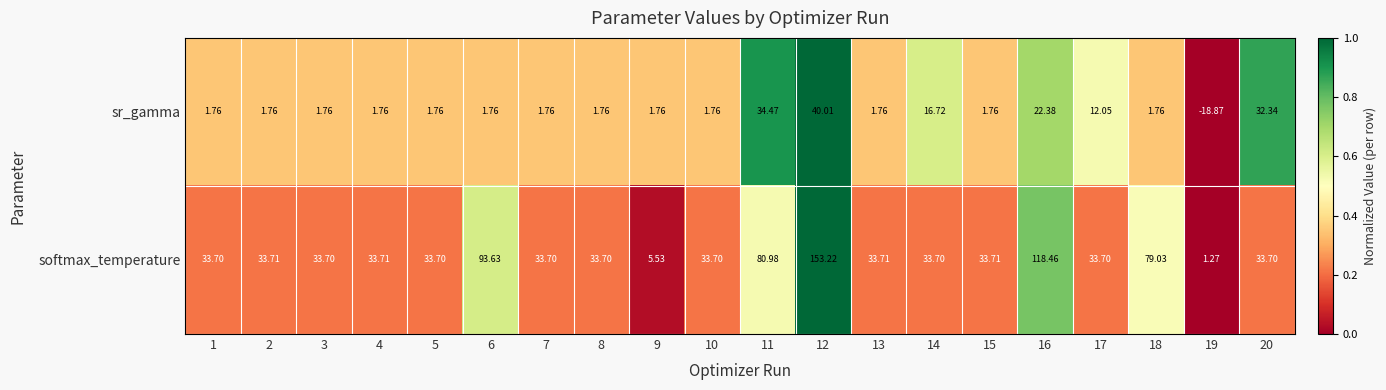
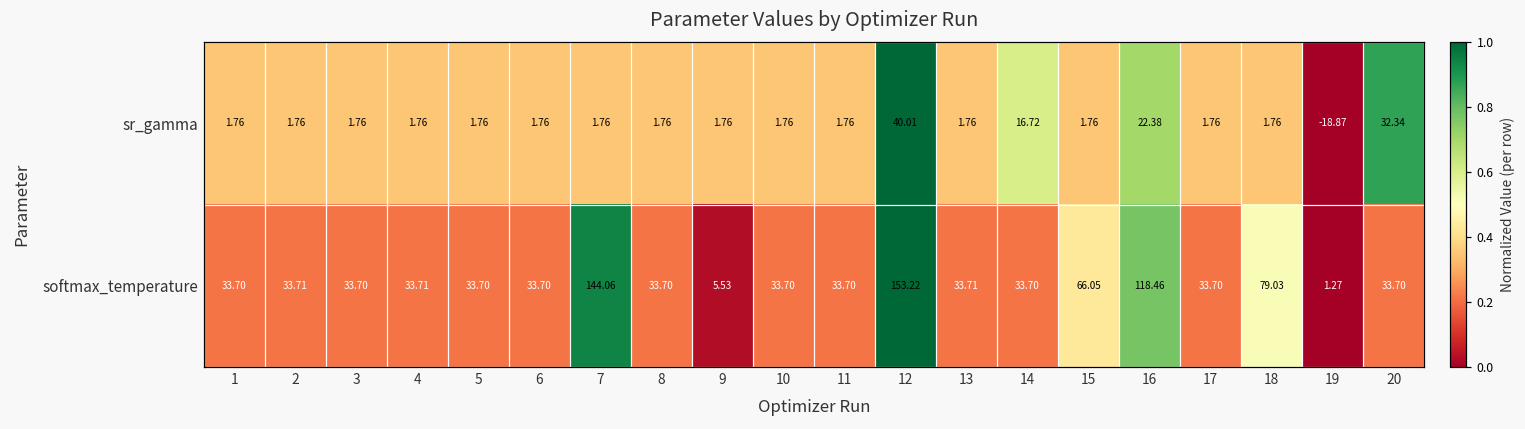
  {
    "sr_gamma": {
      "1": 1.76,
      "2": 1.76,
      "3": 1.76,
      "4": 1.76,
      "5": 1.76,
      "6": 1.76,
      "7": 1.76,
      "8": 1.76,
      "9": 1.76,
      "10": 1.76,
-     "11": 34.47,
+     "11": 1.76,
      "12": 40.01,
      "13": 1.76,
      "14": 16.72,
      "15": 1.76,
      "16": 22.38,
-     "17": 12.05,
+     "17": 1.76,
      "18": 1.76,
      "19": -18.87,
      "20": 32.34
    },
    "softmax_temperature": {
      "1": 33.70,
      "2": 33.71,
      "3": 33.70,
      "4": 33.71,
      "5": 33.70,
-     "6": 93.63,
-     "7": 33.70,
+     "6": 33.70,
+     "7": 144.06,
      "8": 33.70,
      "9": 5.53,
      "10": 33.70,
-     "11": 80.98,
+     "11": 33.70,
      "12": 153.22,
      "13": 33.71,
      "14": 33.70,
-     "15": 33.71,
+     "15": 66.05,
      "16": 118.46,
      "17": 33.70,
      "18": 79.03,
      "19": 1.27,
      "20": 33.70
    }
  }
